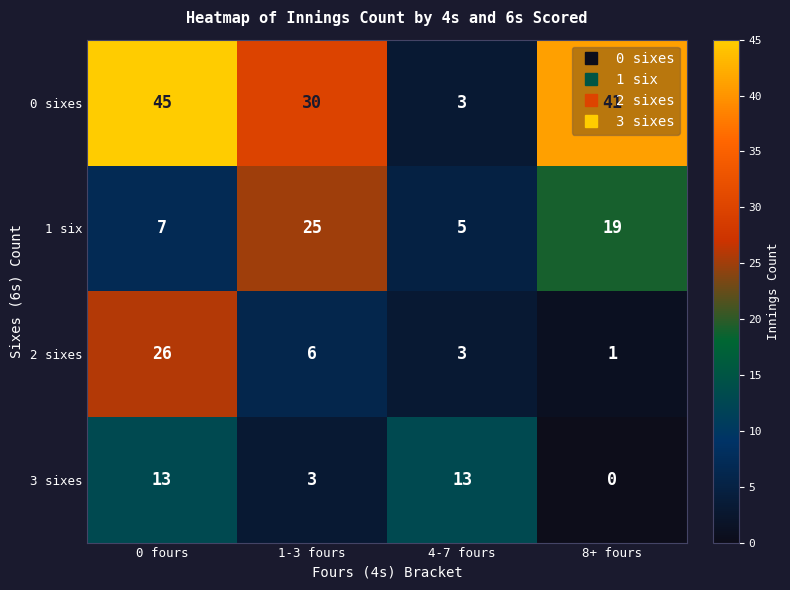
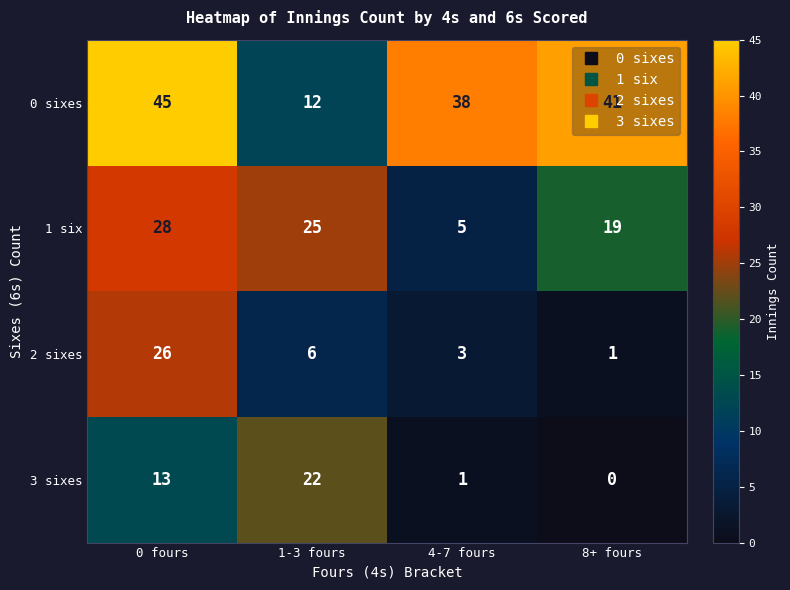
  {
    "0 sixes": {
      "0 fours": 45,
-     "1-3 fours": 30,
-     "4-7 fours": 3
+     "1-3 fours": 12,
+     "4-7 fours": 38
    },
    "1 six": {
-     "0 fours": 7,
+     "0 fours": 28,
      "1-3 fours": 25,
      "4-7 fours": 5,
      "8+ fours": 19
    },
    "2 sixes": {
      "0 fours": 26,
      "1-3 fours": 6,
      "4-7 fours": 3,
      "8+ fours": 1
    },
    "3 sixes": {
      "0 fours": 13,
-     "1-3 fours": 3,
-     "4-7 fours": 13,
+     "1-3 fours": 22,
+     "4-7 fours": 1,
      "8+ fours": 0
    }
  }
